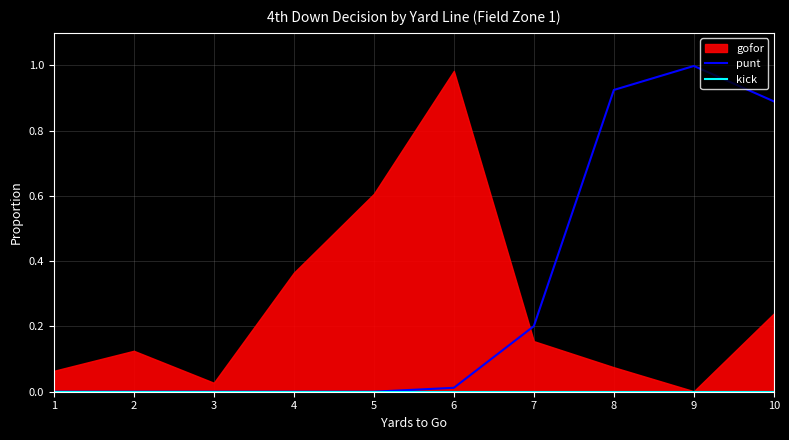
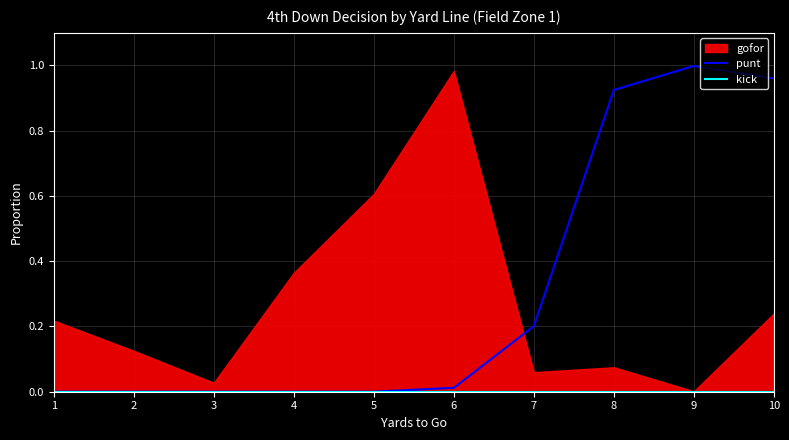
  {
    "gofor": {
-     "1": 0.06,
+     "1": 0.22,
      "2": 0.13,
      "3": 0.03,
      "4": 0.36,
      "5": 0.61,
      "6": 0.98,
-     "7": 0.16,
+     "7": 0.06,
      "8": 0.08,
      "10": 0.24
    },
    "punt": {
      "6": 0.01,
      "7": 0.20,
      "8": 0.93,
      "9": 1.00,
-     "10": 0.89
+     "10": 0.96
    },
    "kick": {
      "6": 0.00,
      "7": 0.00,
      "8": 0.00,
      "10": 0.00
    }
  }
